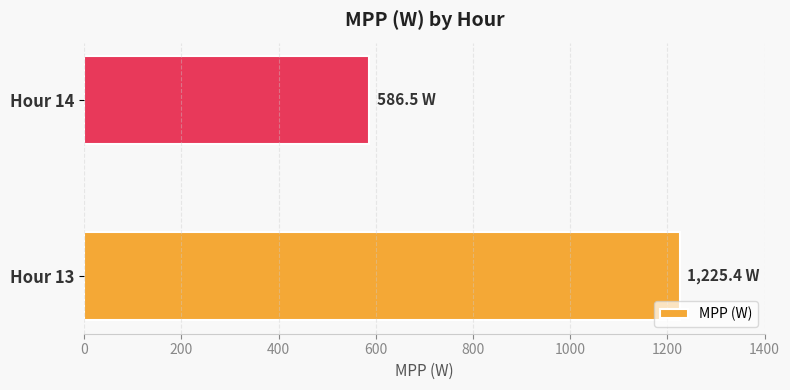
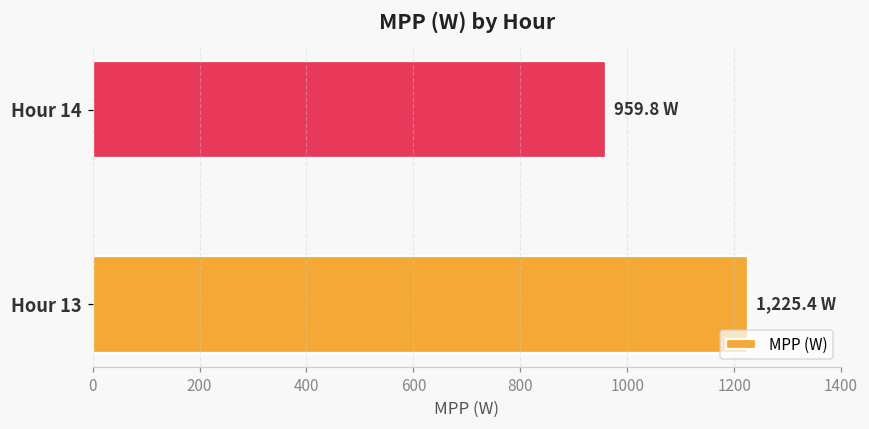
  {
-   "Hour 14": "586.5",
+   "Hour 14": "959.8",
    "Hour 13": "1,225.4"
  }
